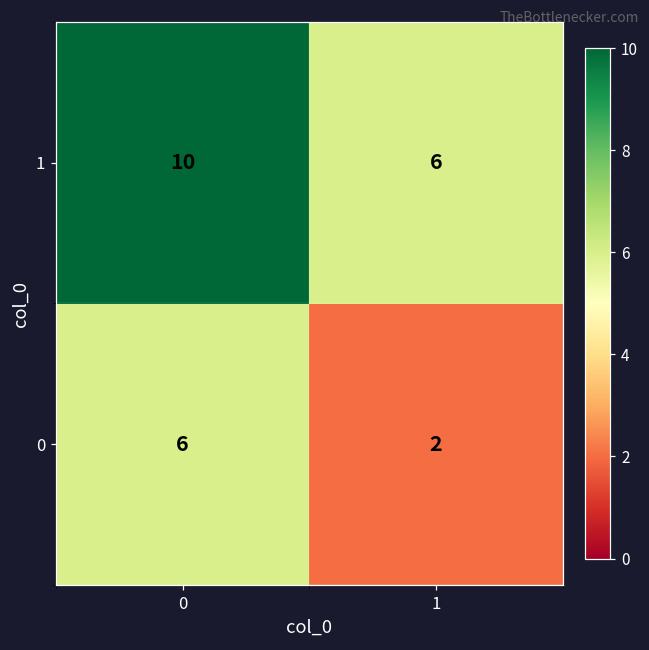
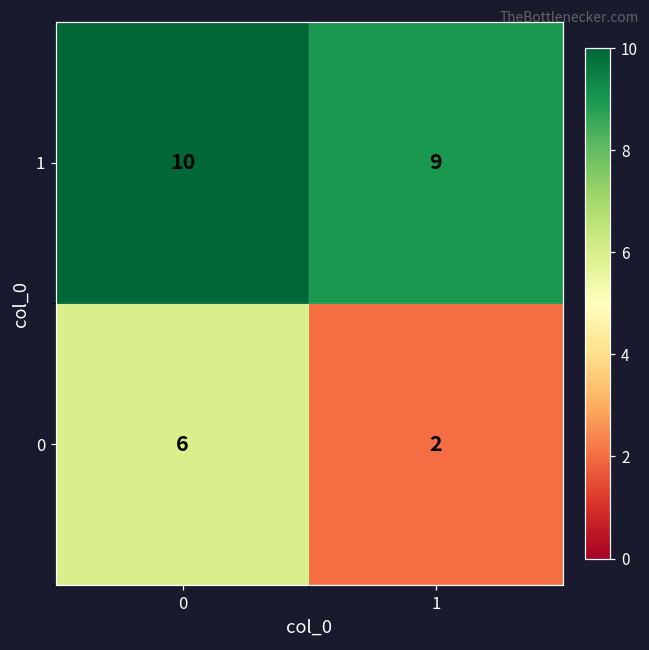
  {
    "1": {
      "0": 10,
-     "1": 6
+     "1": 9
    },
    "0": {
      "0": 6,
      "1": 2
    }
  }
